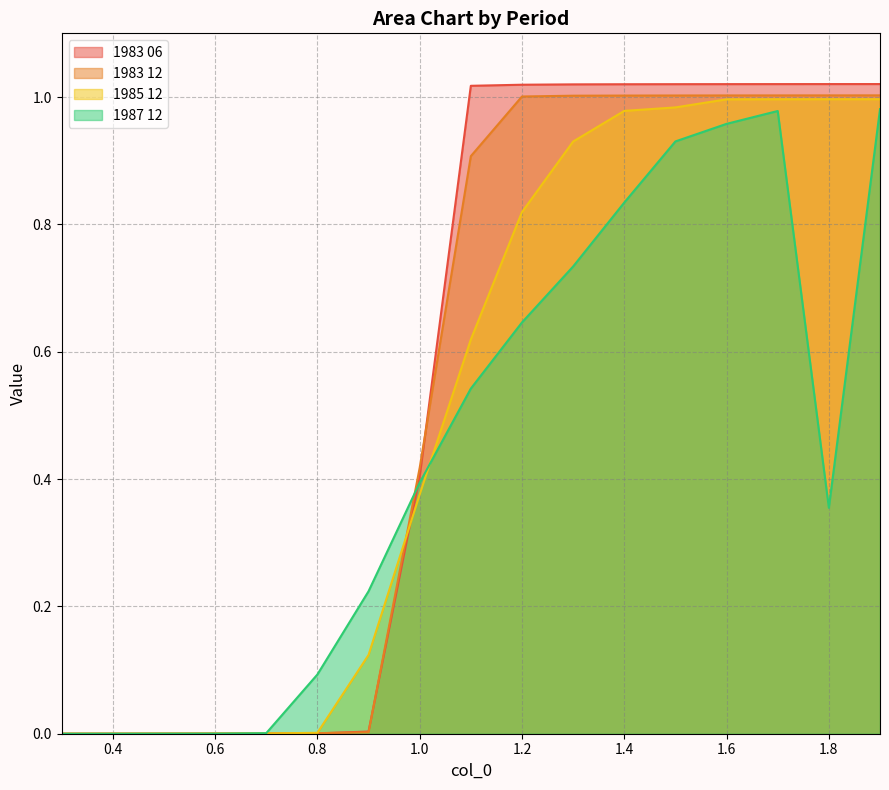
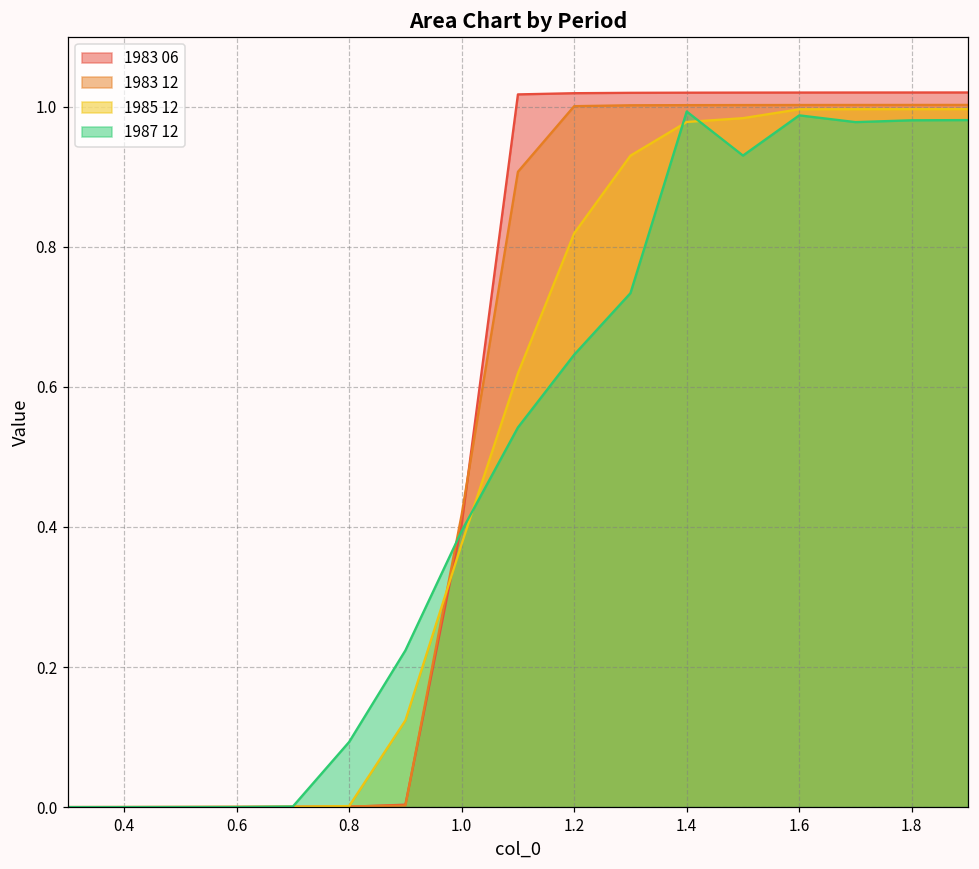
  {
    "1987 12": {
      "0.8": 0.09,
      "1.0": 0.39,
      "1.2": 0.65,
-     "1.4": 0.83,
-     "1.6": 0.96,
-     "1.8": 0.35
+     "1.4": 0.99,
+     "1.6": 0.99,
+     "1.8": 0.98
    }
  }
